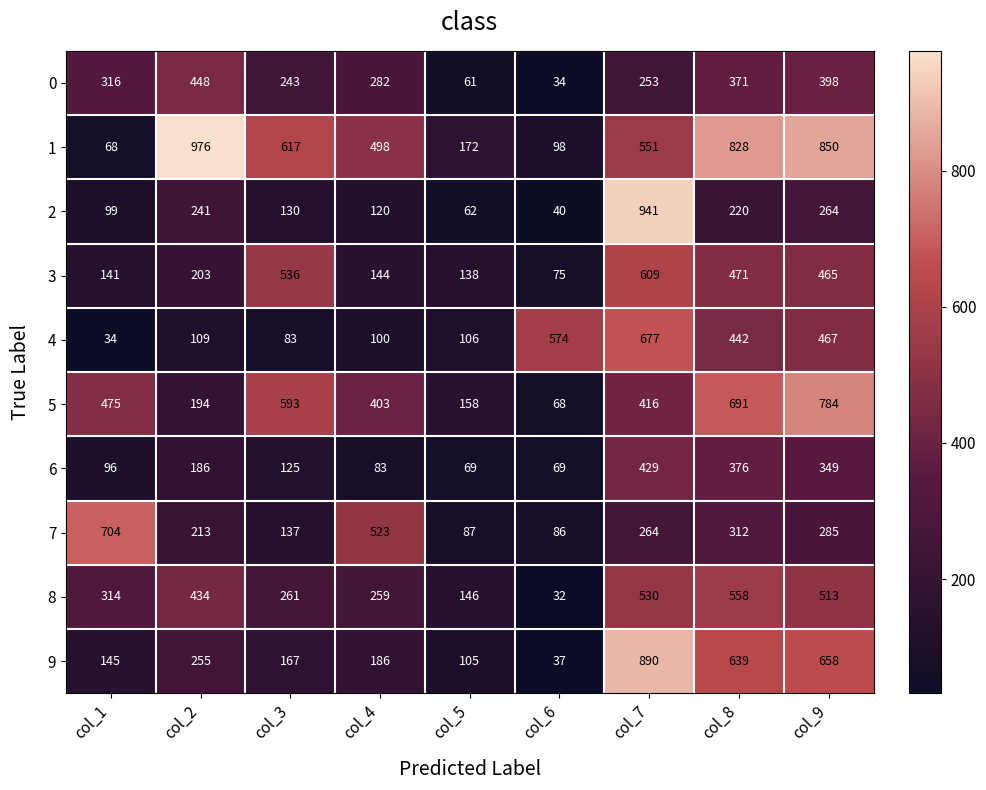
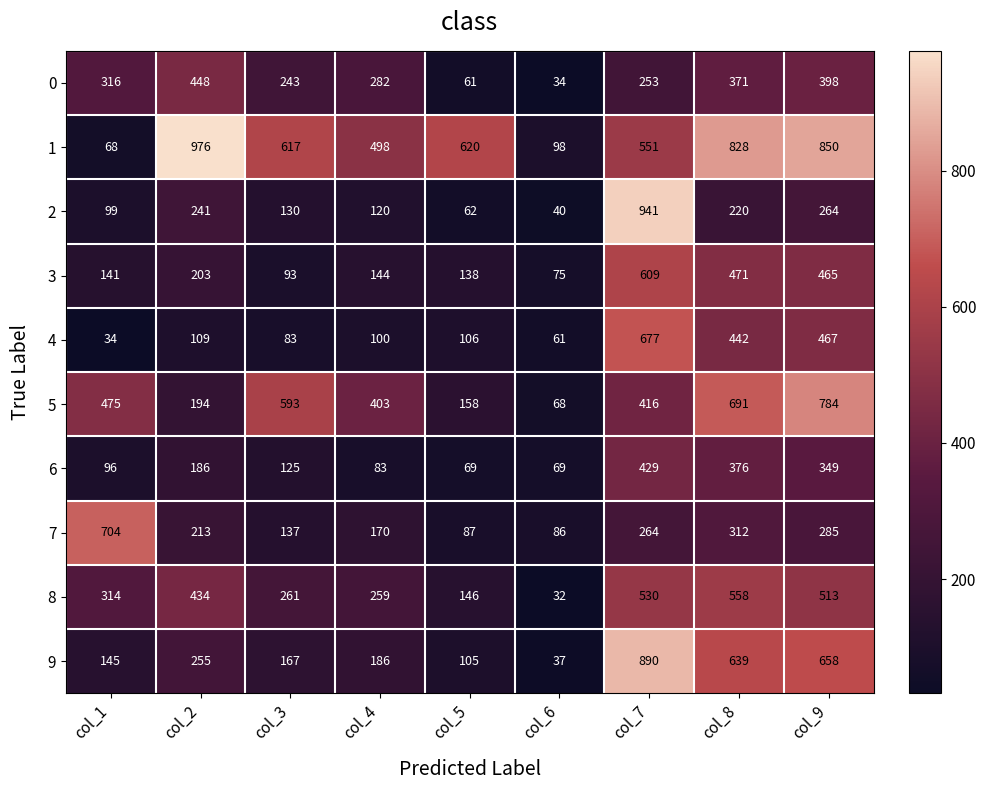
  {
    "0": {
      "col_1": 316,
      "col_2": 448,
      "col_3": 243,
      "col_4": 282,
      "col_5": 61,
      "col_6": 34,
      "col_7": 253,
      "col_8": 371,
      "col_9": 398
    },
    "1": {
      "col_1": 68,
      "col_2": 976,
      "col_3": 617,
      "col_4": 498,
-     "col_5": 172,
+     "col_5": 620,
      "col_6": 98,
      "col_7": 551,
      "col_8": 828,
      "col_9": 850
    },
    "2": {
      "col_1": 99,
      "col_2": 241,
      "col_3": 130,
      "col_4": 120,
      "col_5": 62,
      "col_6": 40,
      "col_7": 941,
      "col_8": 220,
      "col_9": 264
    },
    "3": {
      "col_1": 141,
      "col_2": 203,
-     "col_3": 536,
+     "col_3": 93,
      "col_4": 144,
      "col_5": 138,
      "col_6": 75,
      "col_7": 609,
      "col_8": 471,
      "col_9": 465
    },
    "4": {
      "col_1": 34,
      "col_2": 109,
      "col_3": 83,
      "col_4": 100,
      "col_5": 106,
-     "col_6": 574,
+     "col_6": 61,
      "col_7": 677,
      "col_8": 442,
      "col_9": 467
    },
    "5": {
      "col_1": 475,
      "col_2": 194,
      "col_3": 593,
      "col_4": 403,
      "col_5": 158,
      "col_6": 68,
      "col_7": 416,
      "col_8": 691,
      "col_9": 784
    },
    "6": {
      "col_1": 96,
      "col_2": 186,
      "col_3": 125,
      "col_4": 83,
      "col_5": 69,
      "col_6": 69,
      "col_7": 429,
      "col_8": 376,
      "col_9": 349
    },
    "7": {
      "col_1": 704,
      "col_2": 213,
      "col_3": 137,
-     "col_4": 523,
+     "col_4": 170,
      "col_5": 87,
      "col_6": 86,
      "col_7": 264,
      "col_8": 312,
      "col_9": 285
    },
    "8": {
      "col_1": 314,
      "col_2": 434,
      "col_3": 261,
      "col_4": 259,
      "col_5": 146,
      "col_6": 32,
      "col_7": 530,
      "col_8": 558,
      "col_9": 513
    },
    "9": {
      "col_1": 145,
      "col_2": 255,
      "col_3": 167,
      "col_4": 186,
      "col_5": 105,
      "col_6": 37,
      "col_7": 890,
      "col_8": 639,
      "col_9": 658
    }
  }
